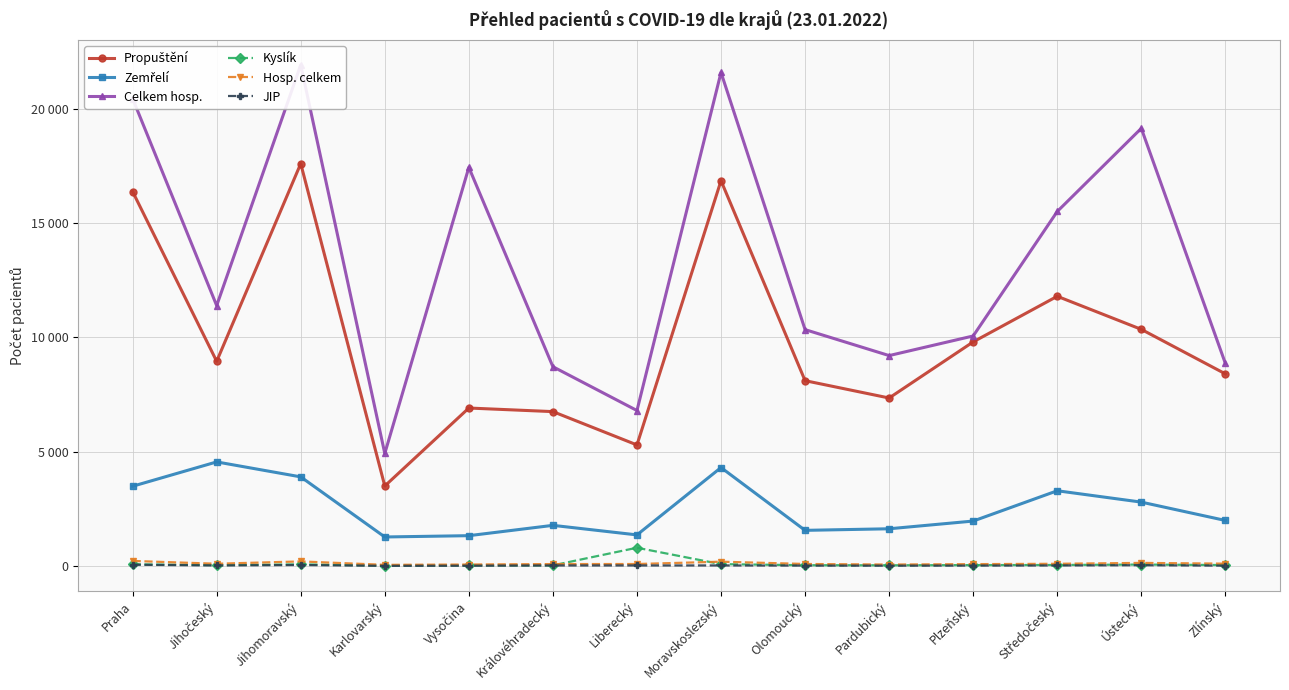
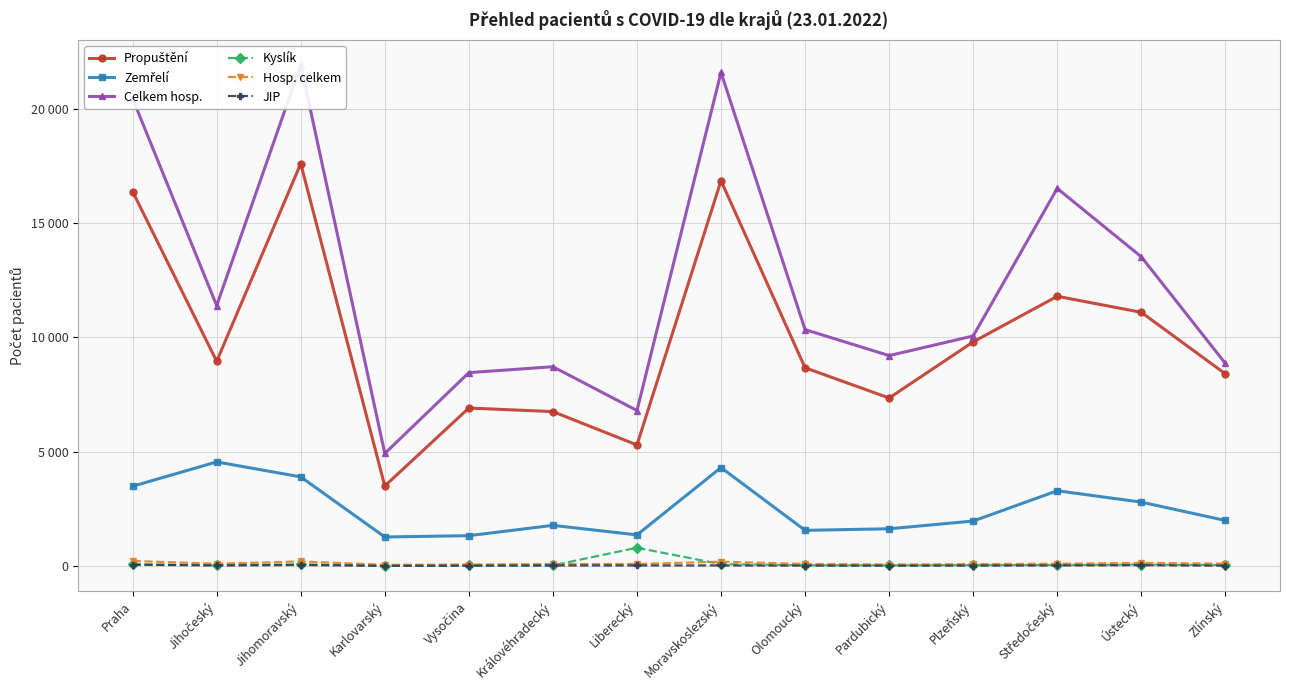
  {
    "Propuštění": {
      "Praha": 16400,
      "Jihočeský": 9000,
      "Jihomoravský": 17600,
      "Karlovarský": 3500,
      "Vysočina": 6900,
      "Královéhradecký": 6800,
      "Liberecký": 5300,
      "Moravskoslezský": 16900,
-     "Olomoucký": 8100,
+     "Olomoucký": 8700,
      "Pardubický": 7300,
      "Plzeňský": 9800,
      "Středočeský": 11800,
-     "Ústecký": 10400,
+     "Ústecký": 11100,
      "Zlínský": 8400
    },
    "Zemřelí": {
      "Praha": 3500,
      "Jihočeský": 4600,
      "Jihomoravský": 3900,
      "Karlovarský": 1300,
      "Vysočina": 1300,
      "Královéhradecký": 1800,
      "Liberecký": 1400,
      "Moravskoslezský": 4300,
      "Olomoucký": 1600,
      "Pardubický": 1600,
      "Plzeňský": 2000,
      "Středočeský": 3300,
      "Ústecký": 2800,
      "Zlínský": 2000
    },
    "Celkem hosp.": {
      "Jihočeský": 11400,
      "Karlovarský": 4900,
-     "Vysočina": 17400,
+     "Vysočina": 8500,
      "Královéhradecký": 8700,
      "Liberecký": 6800,
      "Moravskoslezský": 21600,
      "Olomoucký": 10300,
      "Pardubický": 9200,
      "Plzeňský": 10100,
-     "Středočeský": 15500,
-     "Ústecký": 19200,
+     "Středočeský": 16500,
+     "Ústecký": 13500,
      "Zlínský": 8900
    },
    "Kyslík": {
      "Liberecký": 800
    },
    "Hosp. celkem": {
      "Praha": 200,
      "Jihomoravský": 200
    }
  }
